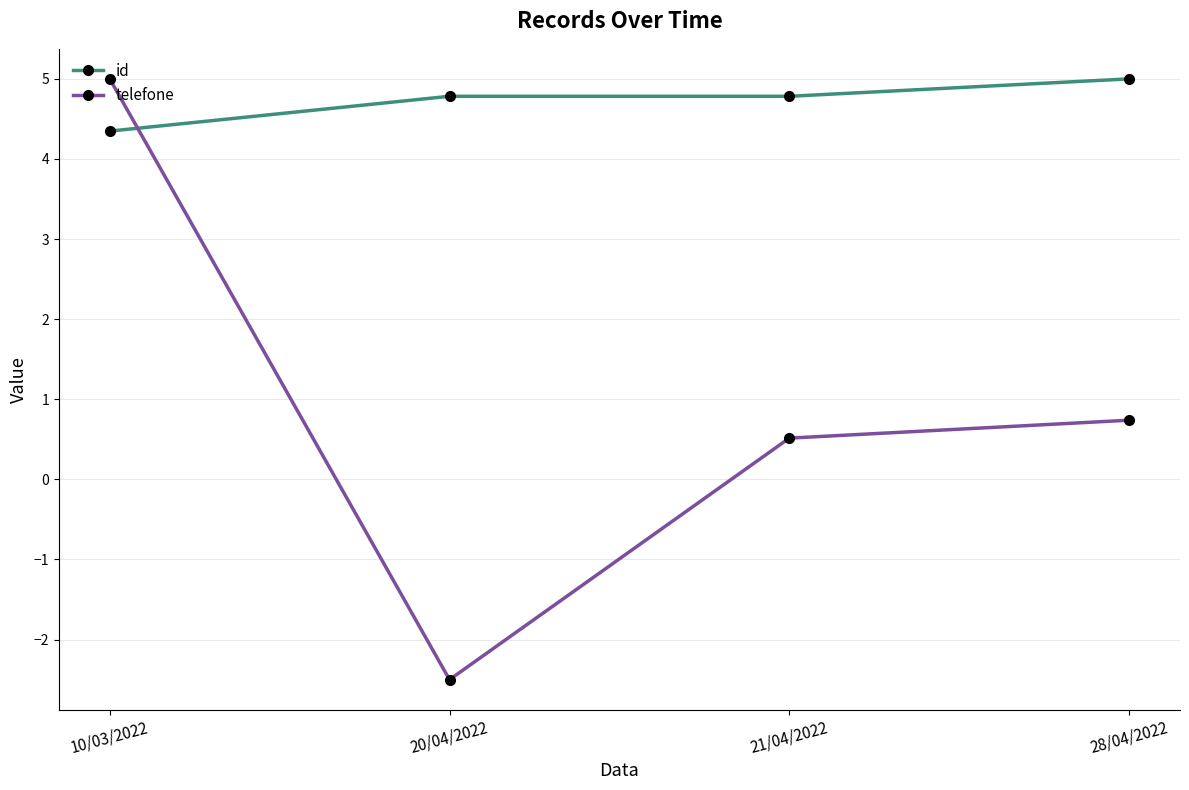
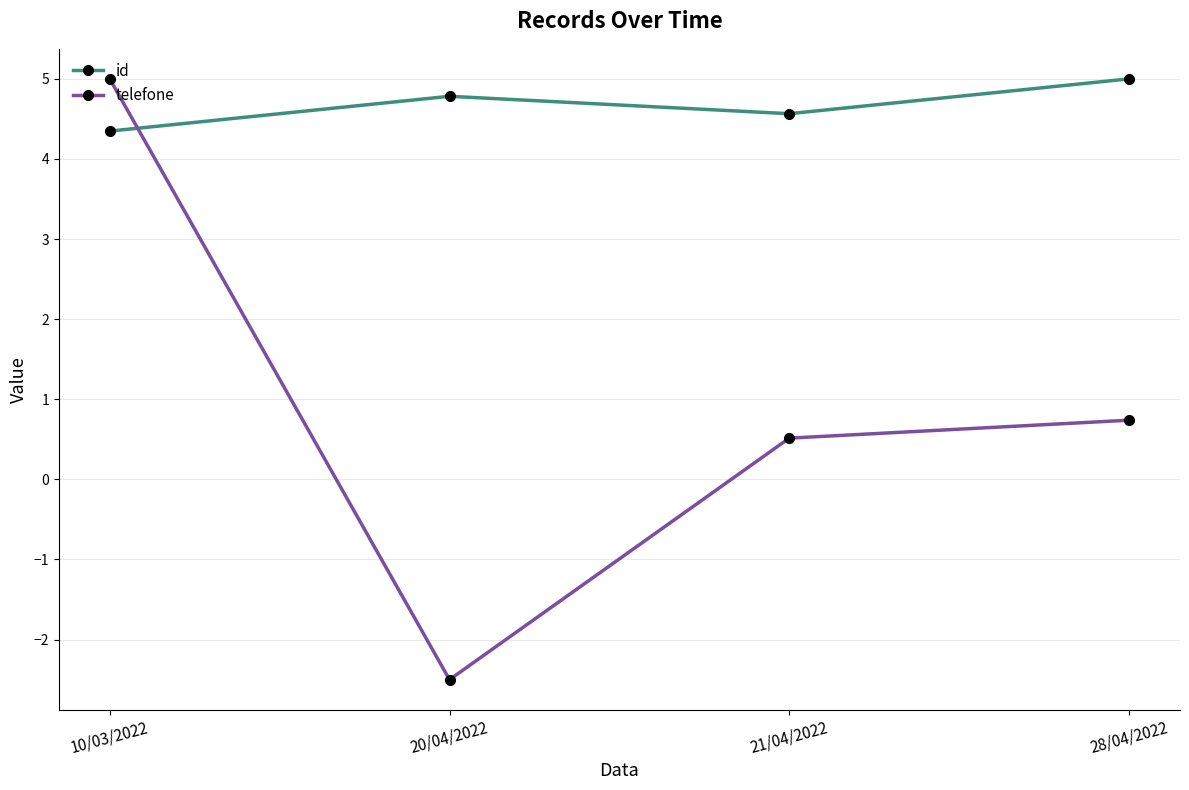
  {
    "id": {
      "10/03/2022": 4.3,
      "20/04/2022": 4.8,
-     "21/04/2022": 4.8,
+     "21/04/2022": 4.6,
      "28/04/2022": 5.0
    },
    "telefone": {
      "10/03/2022": 5.0,
      "20/04/2022": -2.5,
      "21/04/2022": 0.5,
      "28/04/2022": 0.7
    }
  }
